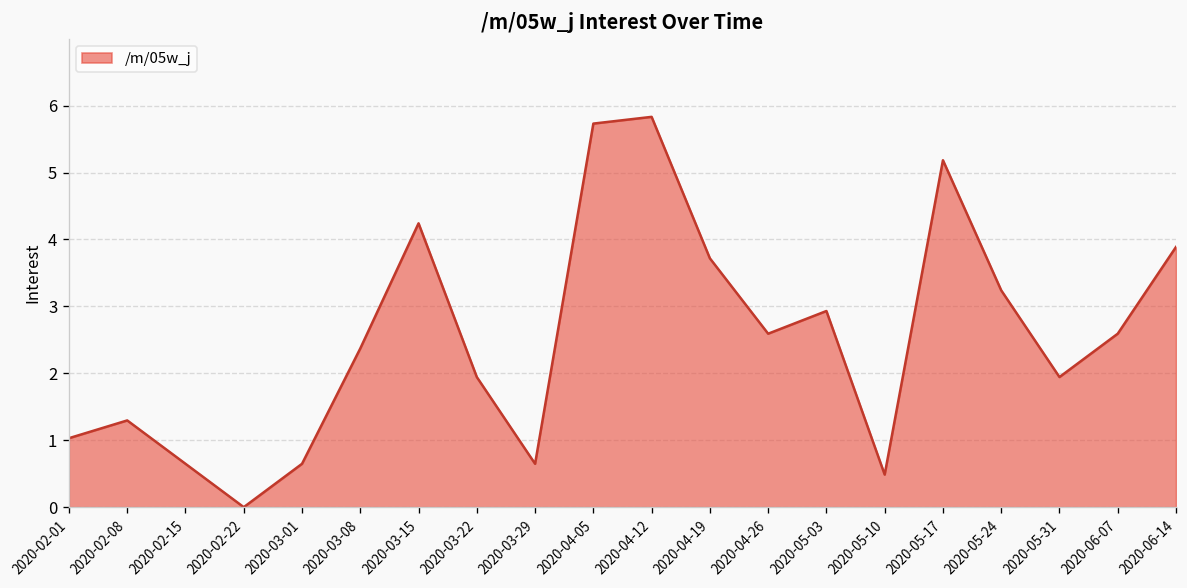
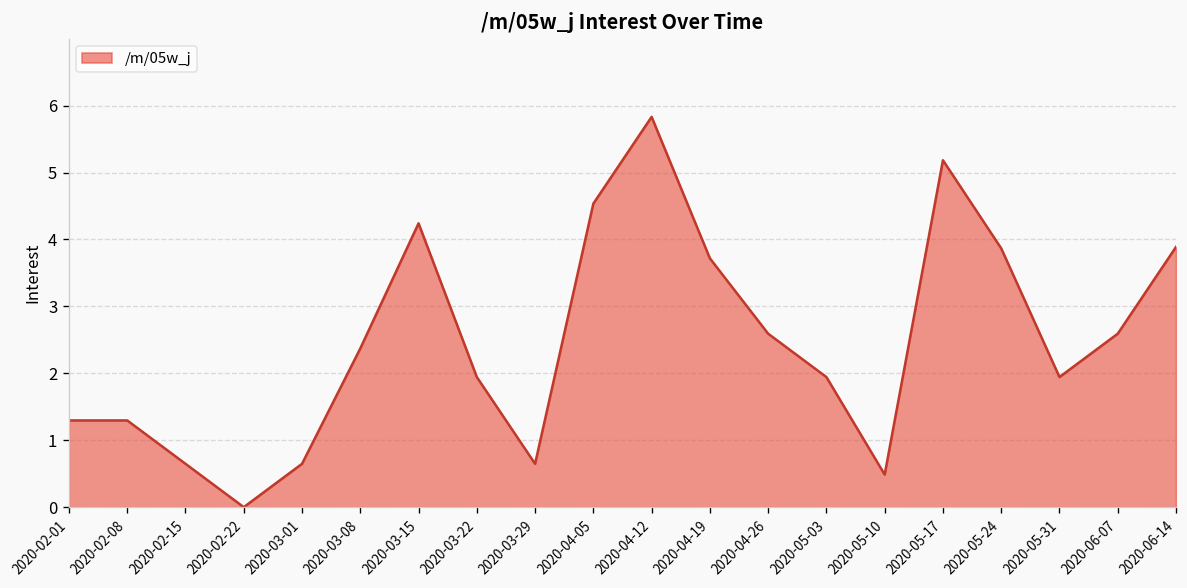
  {
-   "2020-02-01": 1.0,
+   "2020-02-01": 1.3,
    "2020-02-08": 1.3,
    "2020-02-15": 0.6,
    "2020-02-22": 0.0,
    "2020-03-01": 0.6,
    "2020-03-08": 2.4,
    "2020-03-15": 4.2,
    "2020-03-22": 1.9,
    "2020-03-29": 0.6,
-   "2020-04-05": 5.7,
+   "2020-04-05": 4.5,
    "2020-04-12": 5.8,
    "2020-04-19": 3.7,
    "2020-04-26": 2.6,
-   "2020-05-03": 2.9,
+   "2020-05-03": 1.9,
    "2020-05-10": 0.5,
    "2020-05-17": 5.2,
-   "2020-05-24": 3.2,
+   "2020-05-24": 3.9,
    "2020-05-31": 1.9,
    "2020-06-07": 2.6,
    "2020-06-14": 3.9
  }
